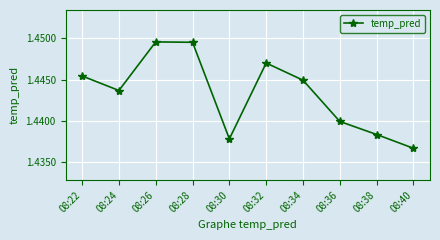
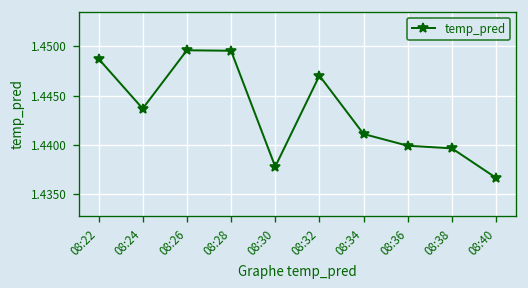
  {
-   "08:22": 1.445,
+   "08:22": 1.449,
    "08:24": 1.444,
    "08:26": 1.450,
    "08:28": 1.450,
    "08:30": 1.438,
    "08:32": 1.447,
-   "08:34": 1.445,
+   "08:34": 1.441,
    "08:36": 1.440,
-   "08:38": 1.438,
+   "08:38": 1.440,
    "08:40": 1.437
  }
